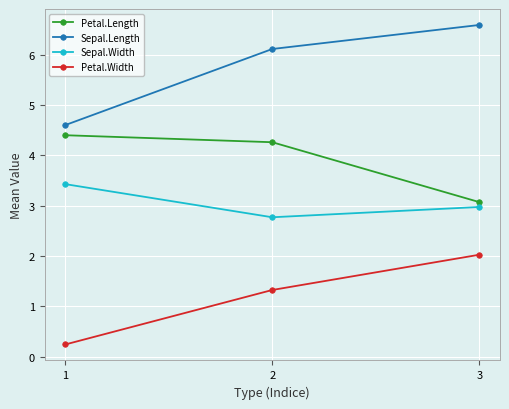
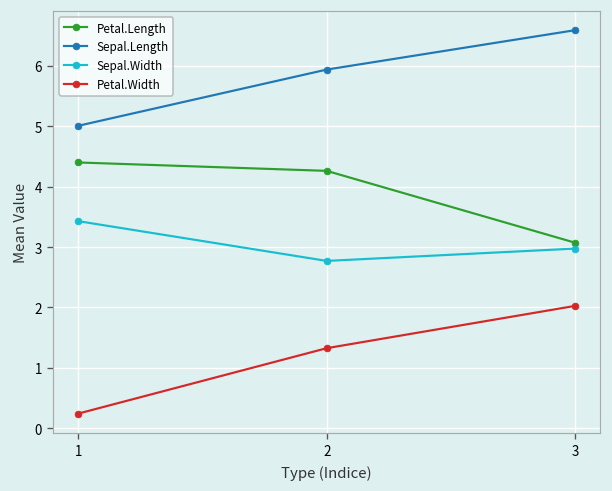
  {
    "Petal.Length": {
      "1": 4.4,
      "2": 4.3,
      "3": 3.1
    },
    "Sepal.Length": {
-     "1": 4.6,
-     "2": 6.1,
+     "1": 5.0,
+     "2": 5.9,
      "3": 6.6
    },
    "Sepal.Width": {
      "1": 3.4,
      "2": 2.8,
      "3": 3.0
    },
    "Petal.Width": {
      "1": 0.2,
      "2": 1.3,
      "3": 2.0
    }
  }
